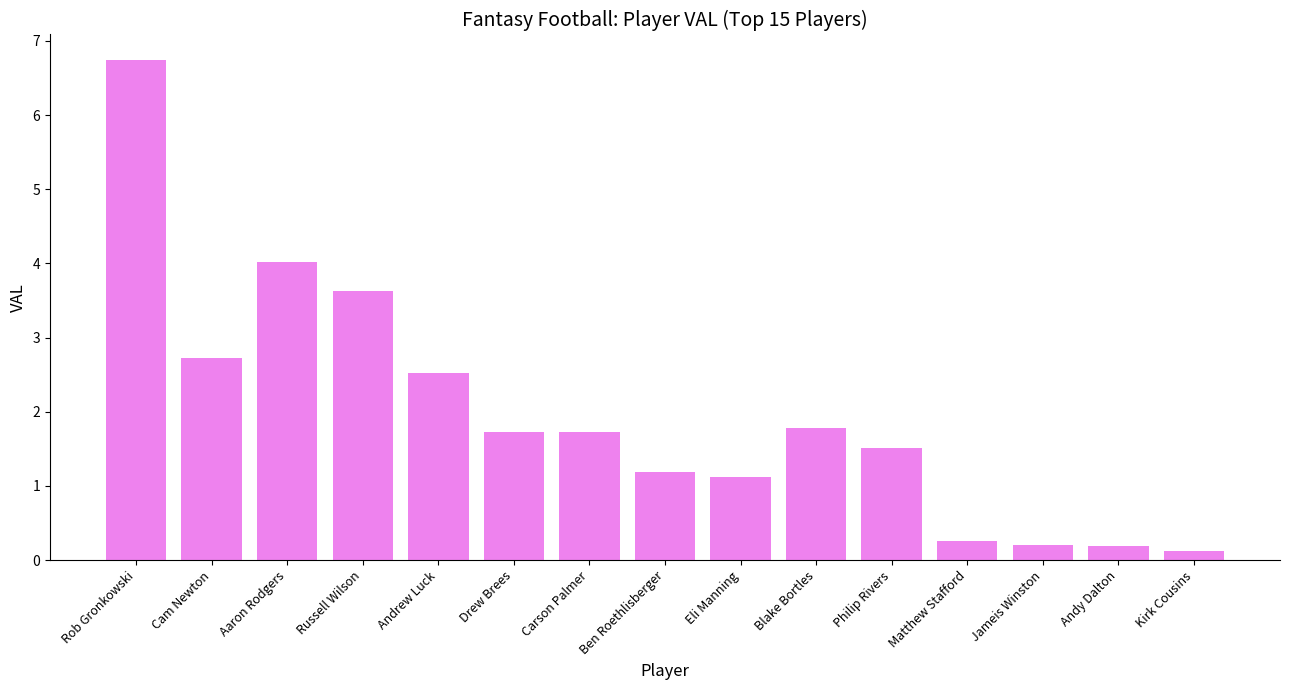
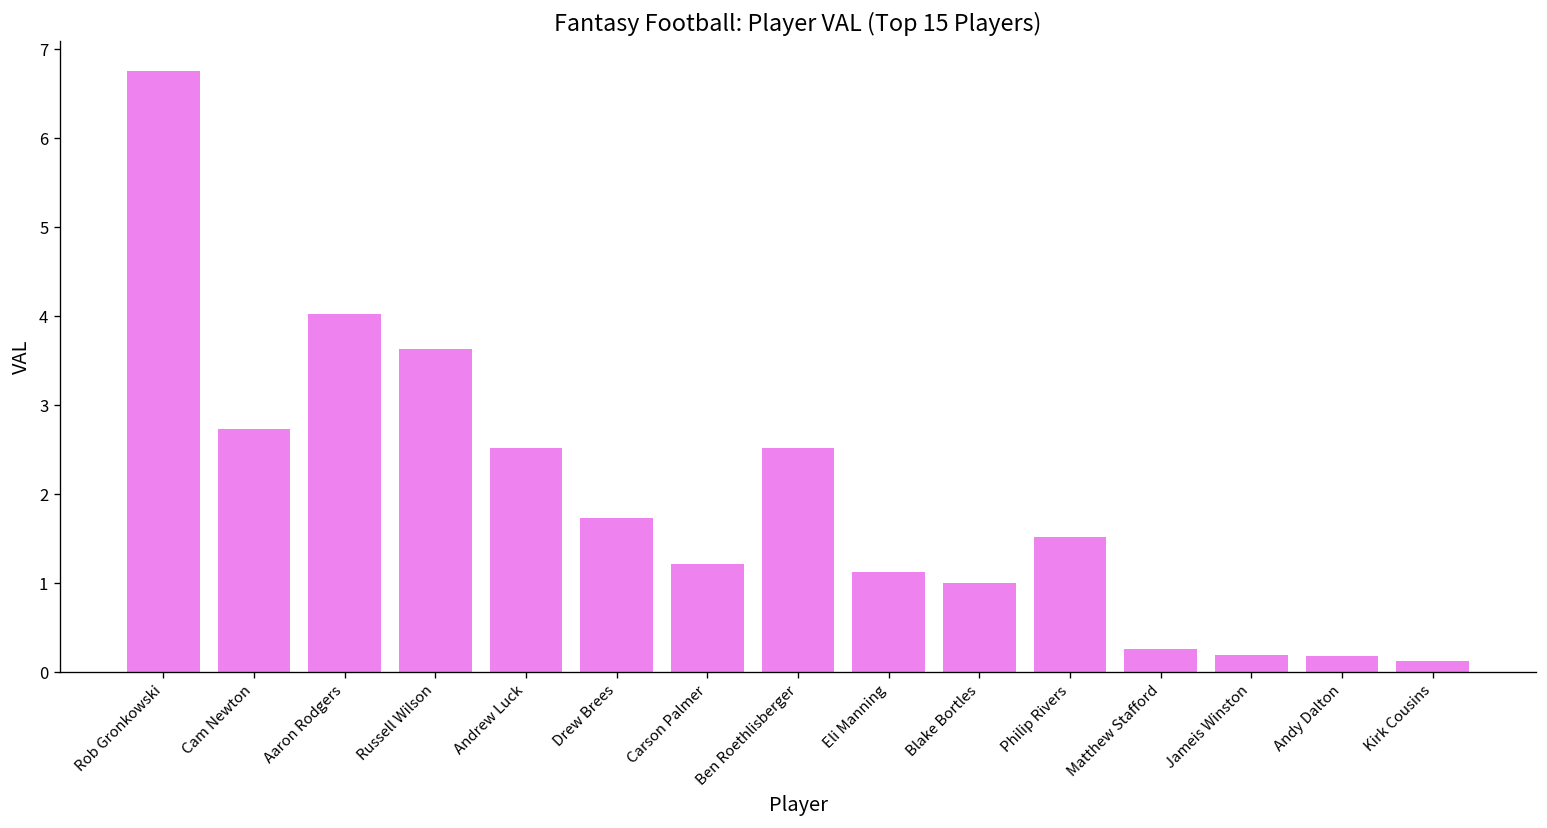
  {
    "Rob Gronkowski": 6.7,
    "Cam Newton": 2.7,
    "Aaron Rodgers": 4.0,
    "Russell Wilson": 3.6,
    "Andrew Luck": 2.5,
    "Drew Brees": 1.7,
-   "Carson Palmer": 1.7,
-   "Ben Roethlisberger": 1.2,
+   "Carson Palmer": 1.2,
+   "Ben Roethlisberger": 2.5,
    "Eli Manning": 1.1,
-   "Blake Bortles": 1.8,
+   "Blake Bortles": 1.0,
    "Philip Rivers": 1.5,
    "Matthew Stafford": 0.3,
    "Jameis Winston": 0.2,
    "Andy Dalton": 0.2,
    "Kirk Cousins": 0.1
  }
